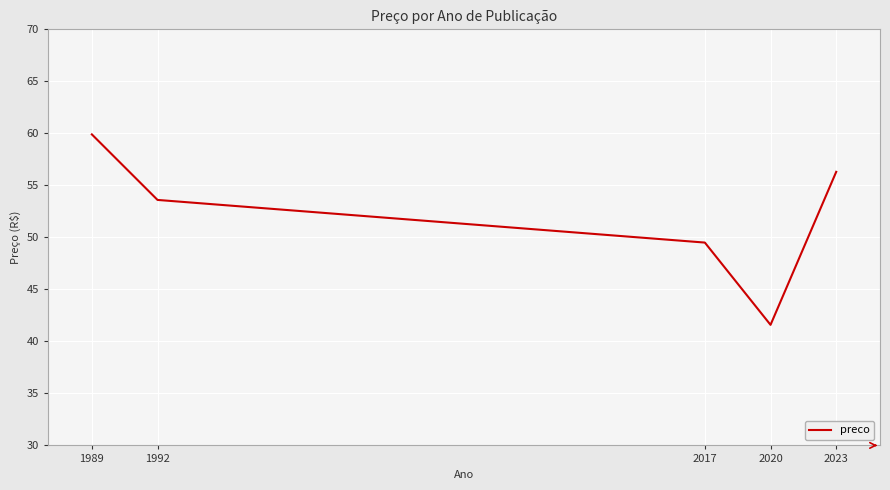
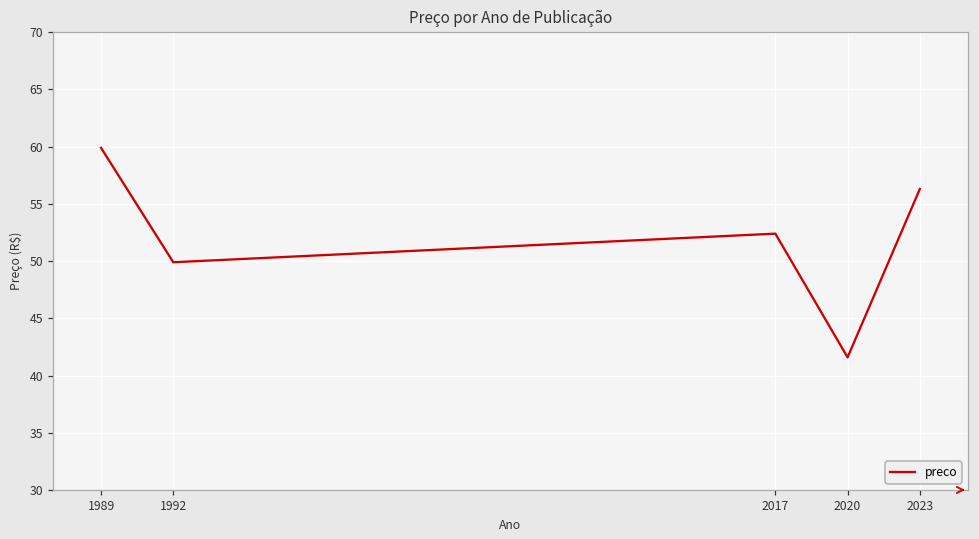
  {
    "1989": 59.9,
-   "1992": 53.6,
-   "2017": 49.5,
+   "1992": 49.9,
+   "2017": 52.4,
    "2020": 41.6,
    "2023": 56.3
  }
